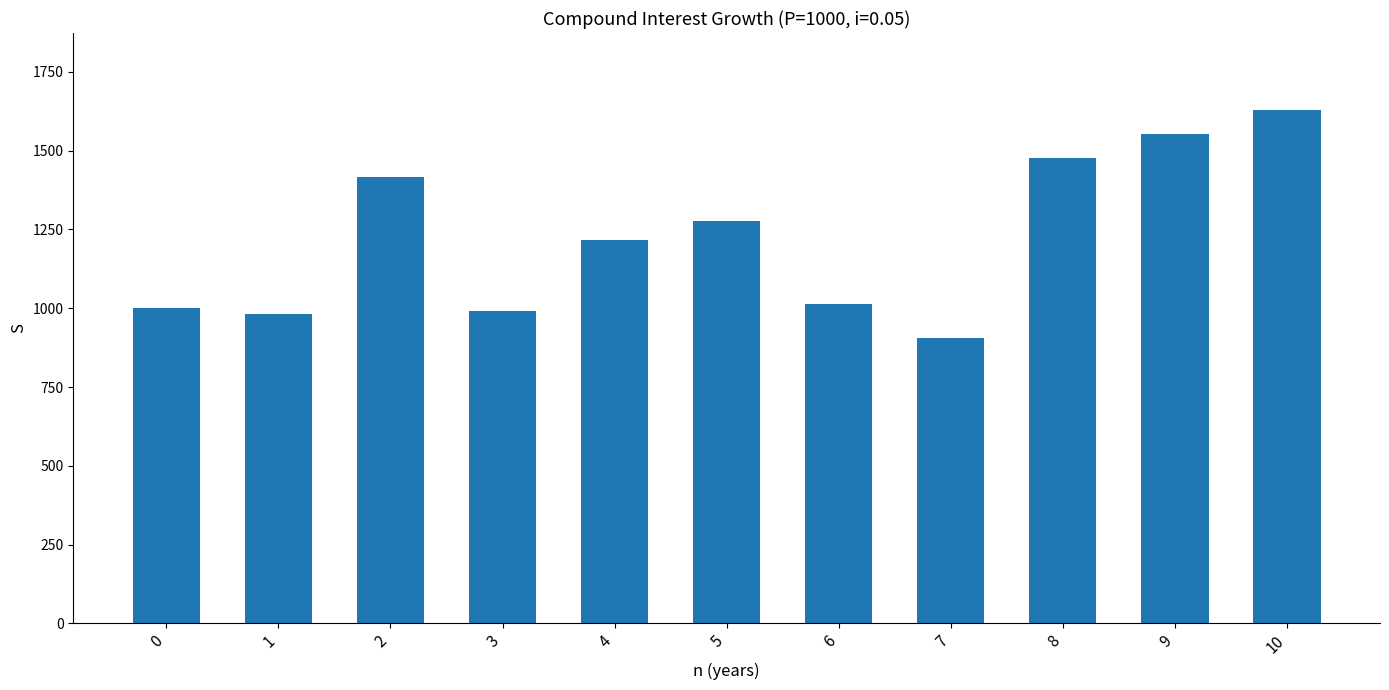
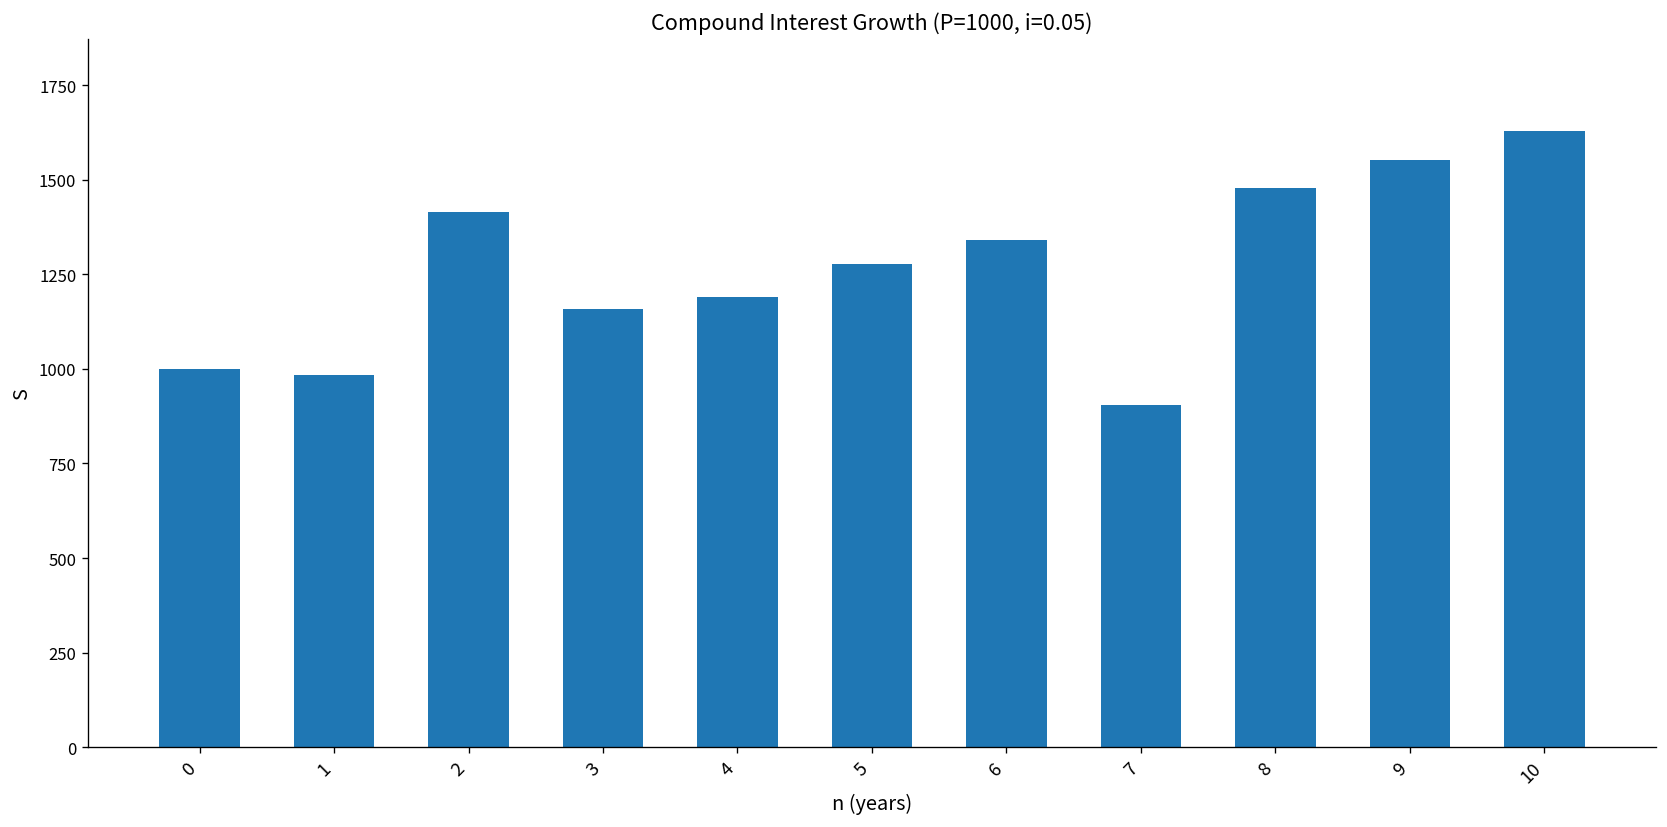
  {
    "0": 1000,
    "1": 980,
    "2": 1420,
-   "3": 990,
-   "4": 1220,
+   "3": 1160,
+   "4": 1190,
    "5": 1280,
-   "6": 1010,
+   "6": 1340,
    "7": 900,
    "8": 1480,
    "9": 1550,
    "10": 1630
  }
